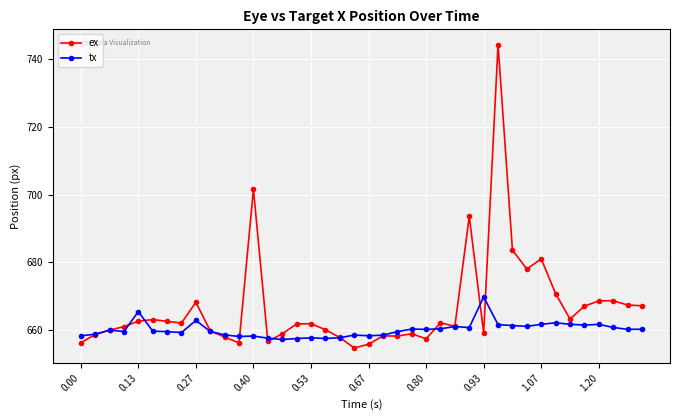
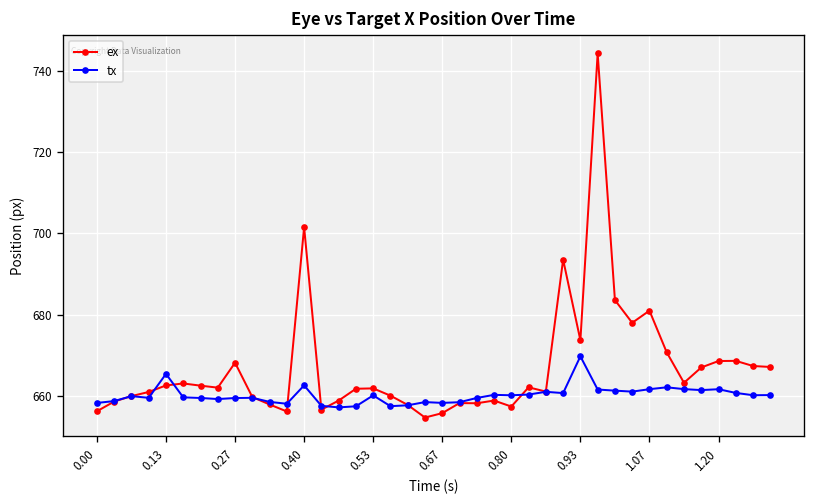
  {
    "ex": {
      "0.00": 656,
      "0.13": 663,
      "0.27": 668,
      "0.40": 702,
      "0.53": 662,
      "0.67": 656,
      "0.80": 657,
-     "0.93": 659,
+     "0.93": 674,
      "1.07": 681,
      "1.20": 669
    },
    "tx": {
      "0.00": 658,
      "0.13": 665,
-     "0.27": 663,
-     "0.40": 658,
-     "0.53": 658,
+     "0.27": 660,
+     "0.40": 663,
+     "0.53": 660,
      "0.67": 658,
      "0.80": 660,
      "0.93": 670,
      "1.07": 662,
      "1.20": 662
    }
  }
